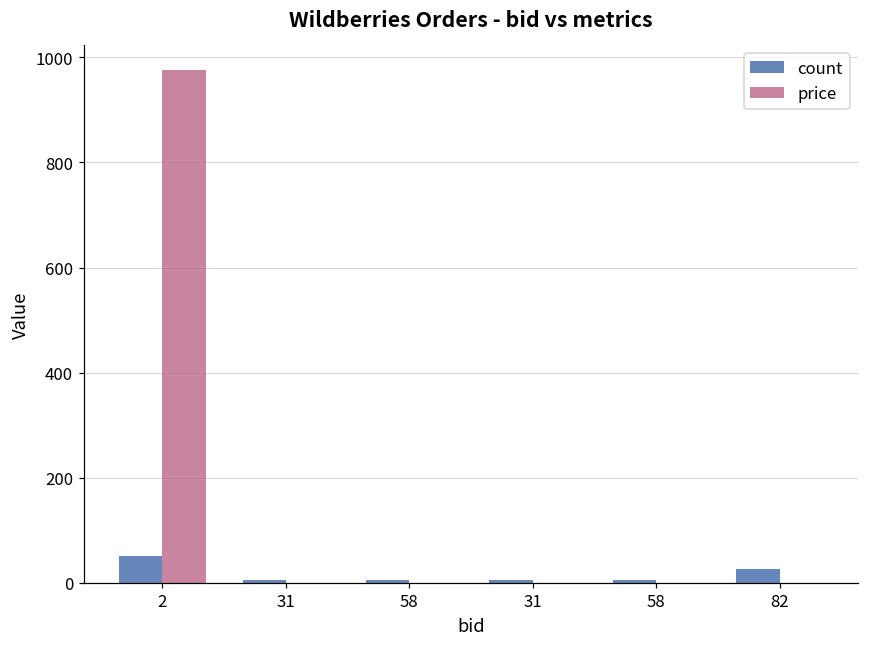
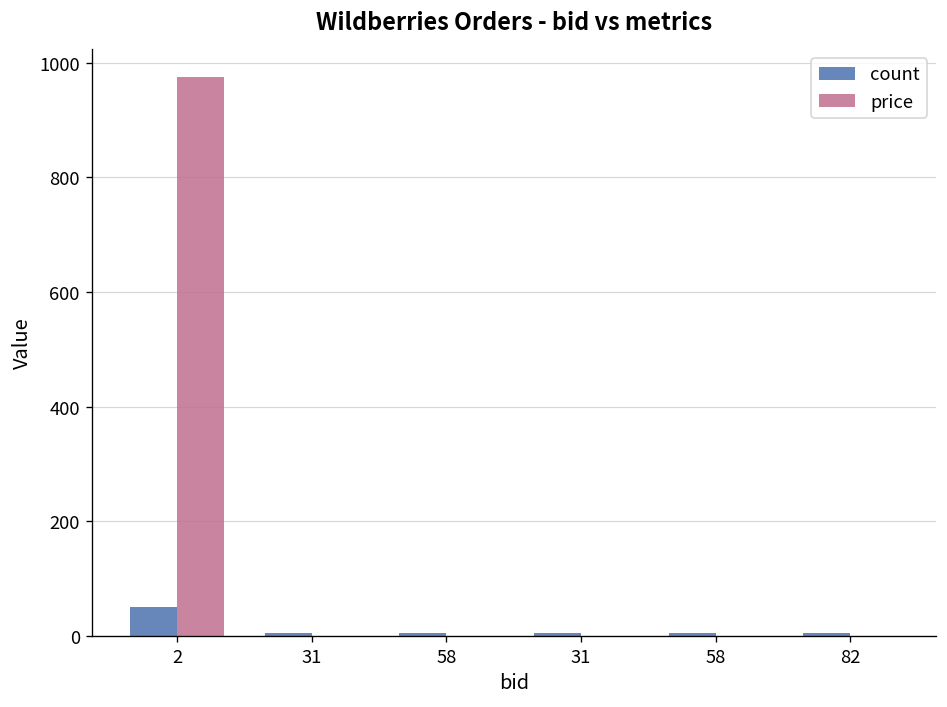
  {
    "count": {
      "2": 50,
-     "82": 30
+     "82": 10
    },
    "price": {
      "2": 980,
      "82": 0
    }
  }
